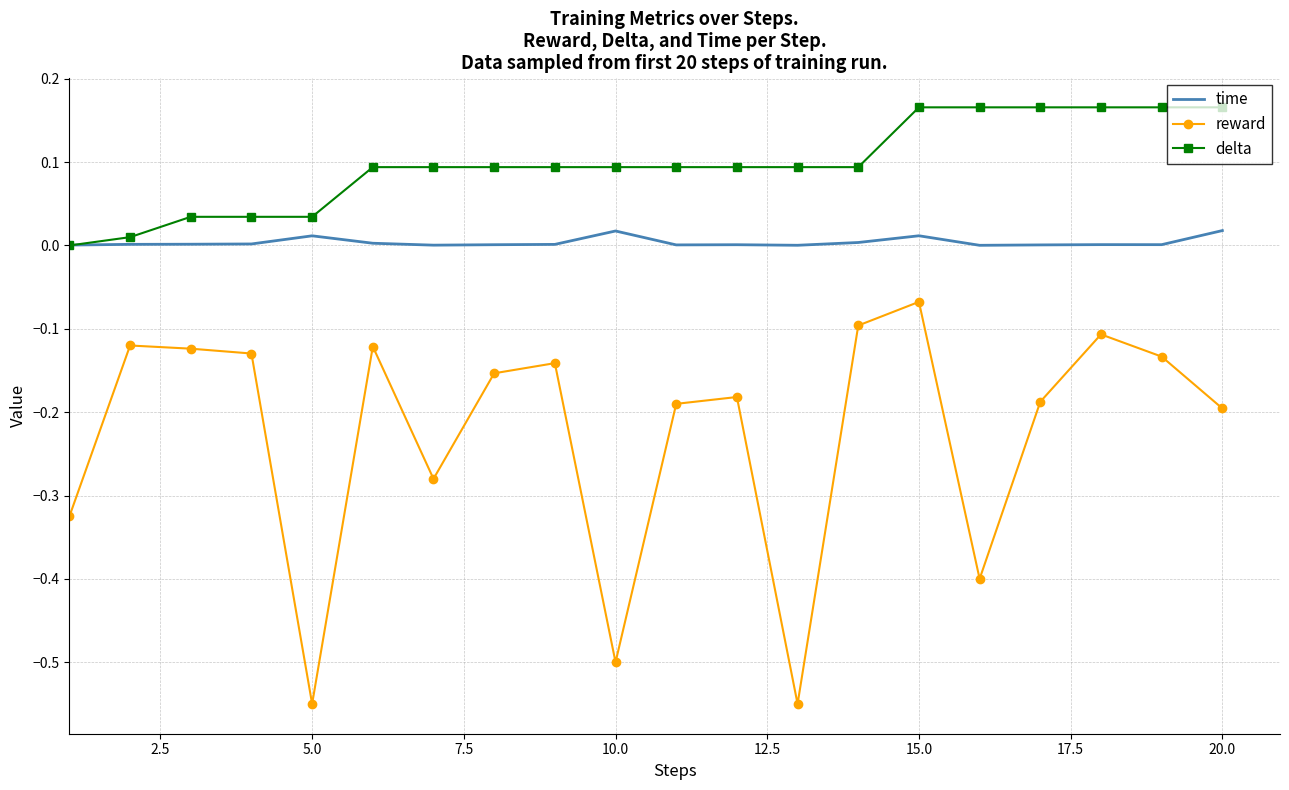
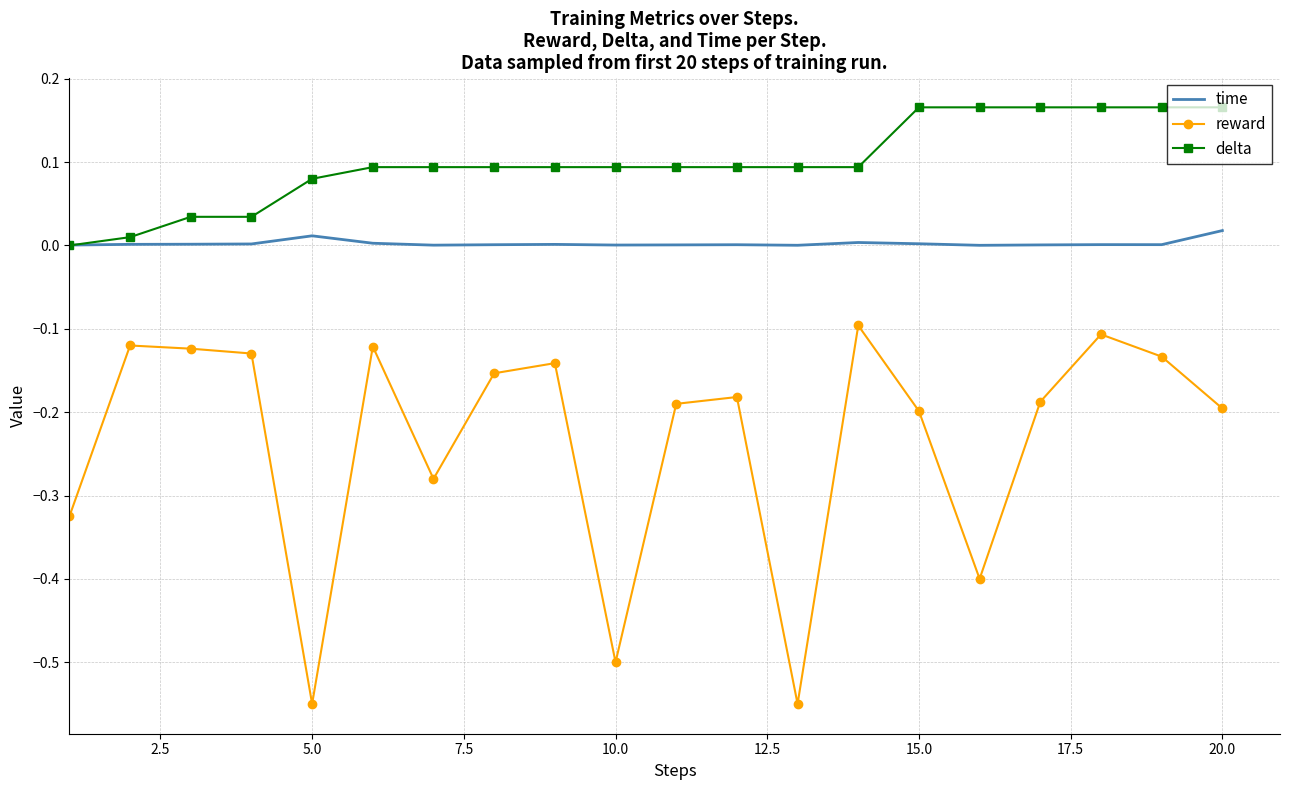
  {
    "time": {
      "5.0": 0.01,
-     "10.0": 0.02,
-     "15.0": 0.01,
+     "10.0": 0.00,
+     "15.0": 0.00,
      "20.0": 0.02
    },
    "reward": {
      "5.0": -0.55,
      "10.0": -0.50,
-     "15.0": -0.07,
+     "15.0": -0.20,
      "20.0": -0.20
    },
    "delta": {
-     "5.0": 0.03,
+     "5.0": 0.08,
      "10.0": 0.09,
      "15.0": 0.17
    }
  }
